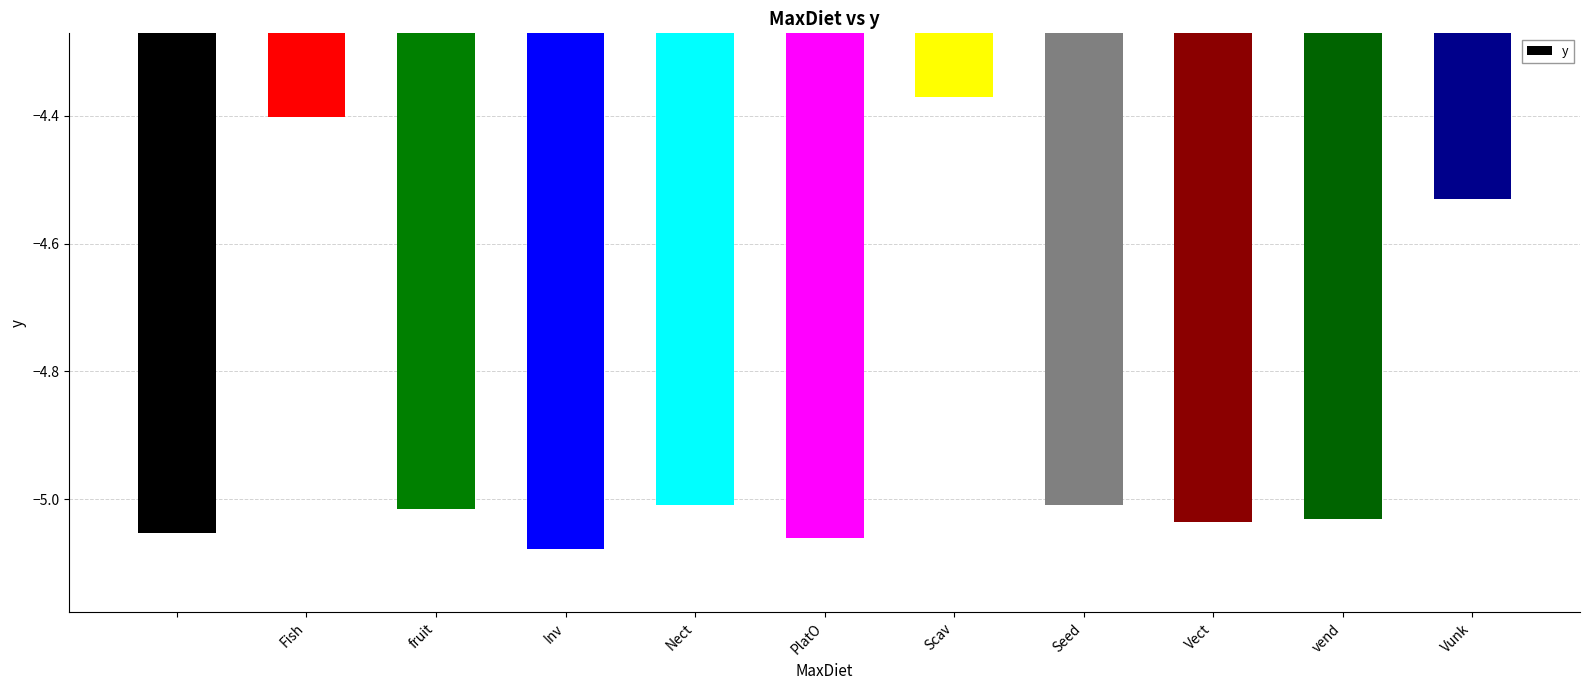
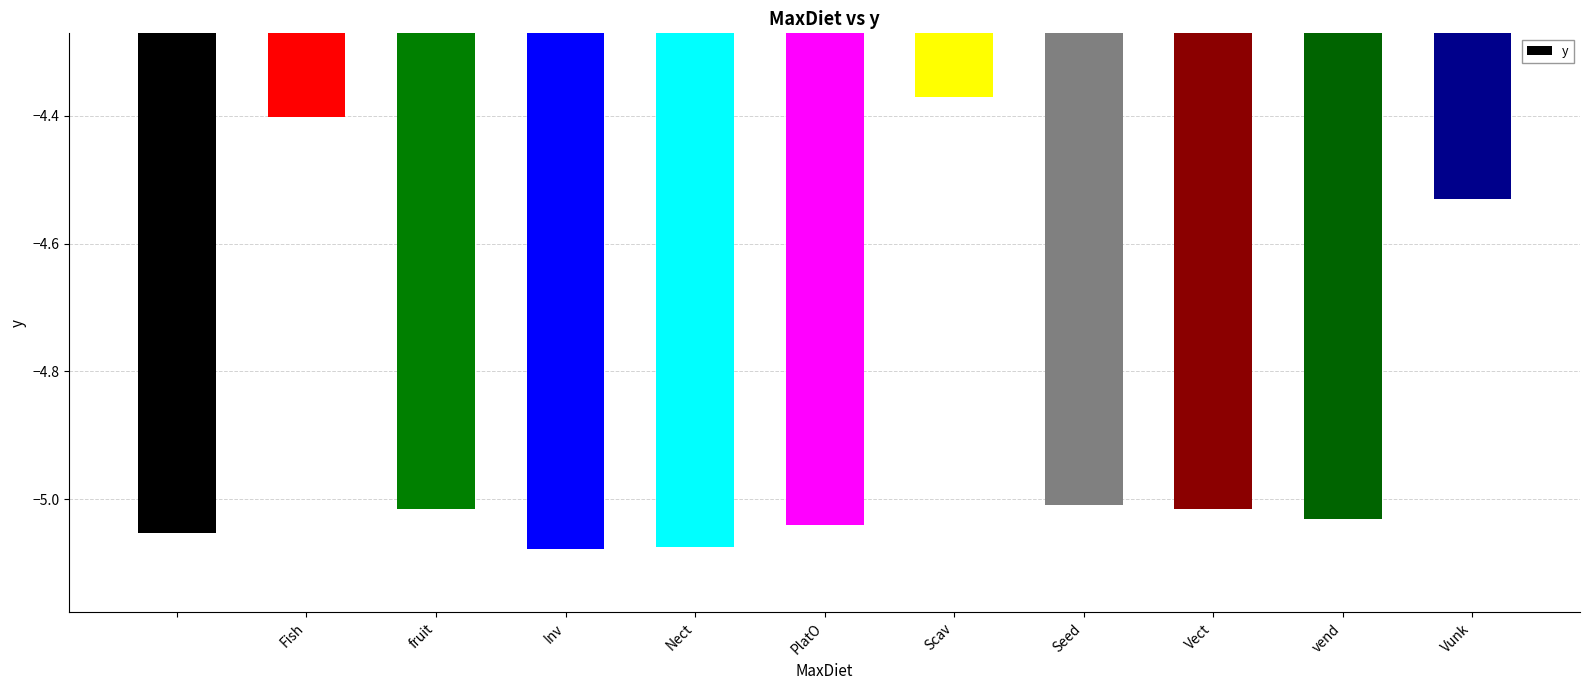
  {
    "Fish": -4.40,
    "fruit": -5.01,
    "Inv": -5.08,
-   "Nect": -5.01,
-   "PlatO": -5.06,
+   "Nect": -5.08,
+   "PlatO": -5.04,
    "Scav": -4.37,
    "Seed": -5.01,
-   "Vect": -5.04,
+   "Vect": -5.02,
    "vend": -5.03,
    "Vunk": -4.53
  }
